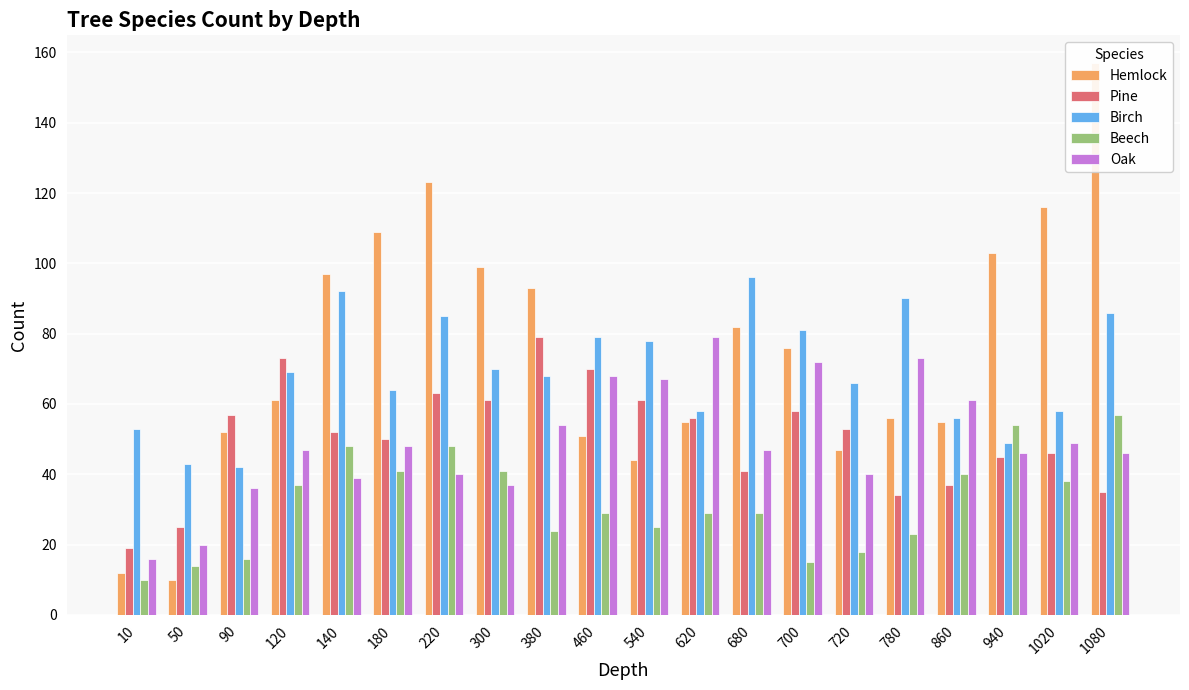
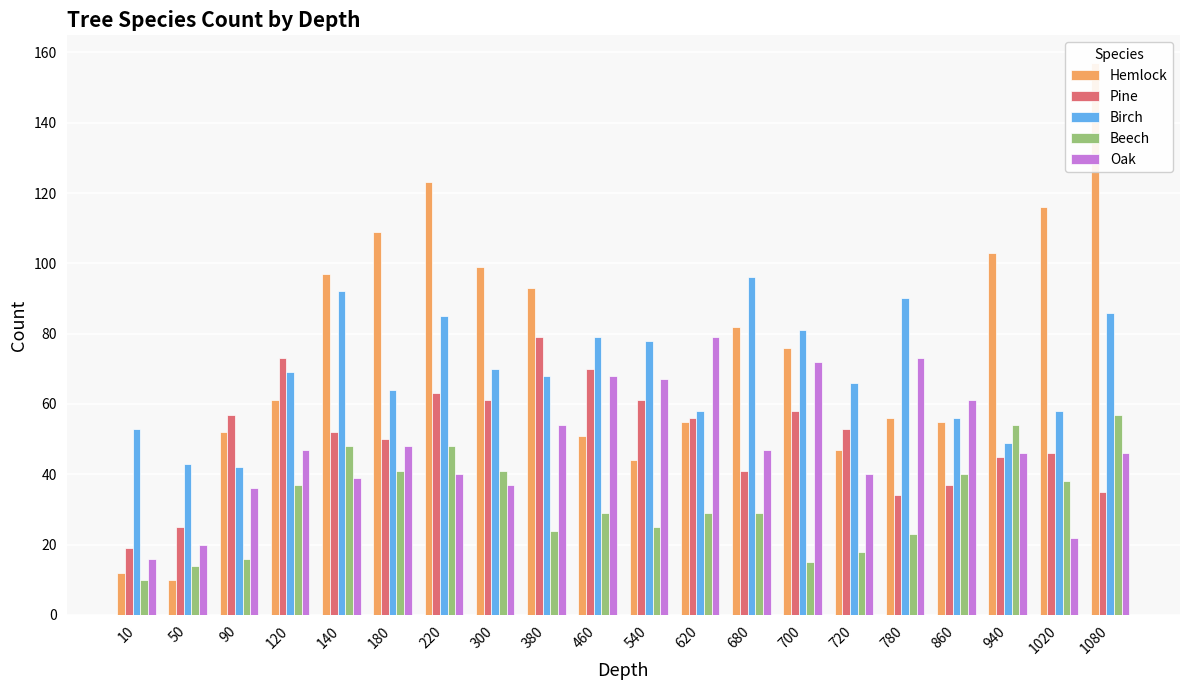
  {
    "Hemlock": {
      "10": 12,
      "50": 10,
      "90": 52,
      "120": 61,
      "140": 97,
      "180": 109,
      "220": 123,
      "300": 99,
      "380": 93,
      "460": 51,
      "540": 44,
      "620": 55,
      "680": 82,
      "700": 76,
      "720": 47,
      "780": 56,
      "860": 55,
      "940": 103,
      "1020": 116
    },
    "Pine": {
      "10": 19,
      "50": 25,
      "90": 57,
      "120": 73,
      "140": 52,
      "180": 50,
      "220": 63,
      "300": 61,
      "380": 79,
      "460": 70,
      "540": 61,
      "620": 56,
      "680": 41,
      "700": 58,
      "720": 53,
      "780": 34,
      "860": 37,
      "940": 45,
      "1020": 46,
      "1080": 35
    },
    "Birch": {
      "10": 53,
      "50": 43,
      "90": 42,
      "120": 69,
      "140": 92,
      "180": 64,
      "220": 85,
      "300": 70,
      "380": 68,
      "460": 79,
      "540": 78,
      "620": 58,
      "680": 96,
      "700": 81,
      "720": 66,
      "780": 90,
      "860": 56,
      "940": 49,
      "1020": 58,
      "1080": 86
    },
    "Beech": {
      "10": 10,
      "50": 14,
      "90": 16,
      "120": 37,
      "140": 48,
      "180": 41,
      "220": 48,
      "300": 41,
      "380": 24,
      "460": 29,
      "540": 25,
      "620": 29,
      "680": 29,
      "700": 15,
      "720": 18,
      "780": 23,
      "860": 40,
      "940": 54,
      "1020": 38,
      "1080": 57
    },
    "Oak": {
      "10": 16,
      "50": 20,
      "90": 36,
      "120": 47,
      "140": 39,
      "180": 48,
      "220": 40,
      "300": 37,
      "380": 54,
      "460": 68,
      "540": 67,
      "620": 79,
      "680": 47,
      "700": 72,
      "720": 40,
      "780": 73,
      "860": 61,
      "940": 46,
-     "1020": 49,
+     "1020": 22,
      "1080": 46
    }
  }
